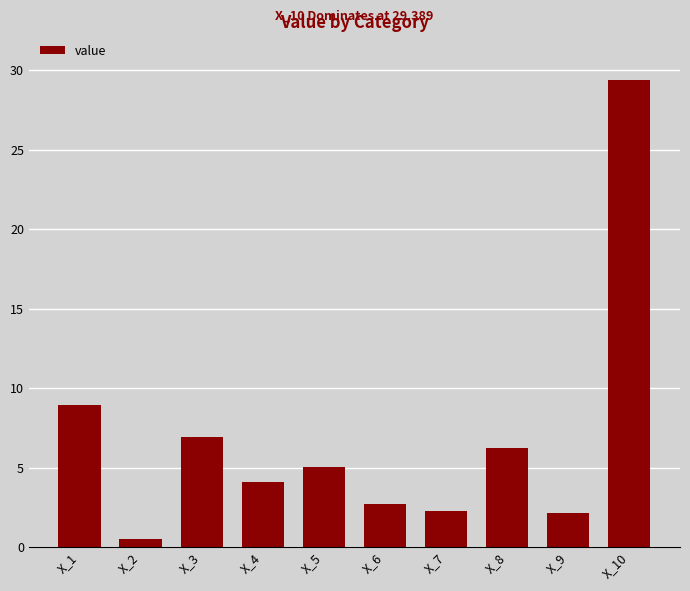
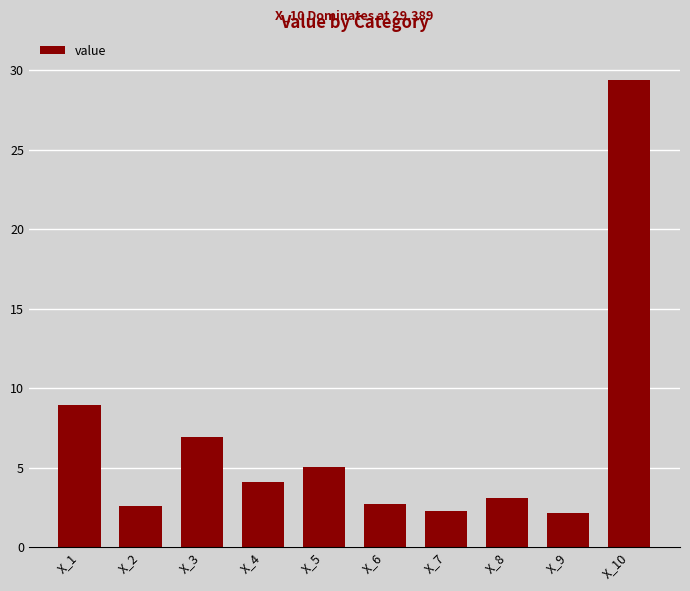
  {
    "X_1": 8.9,
-   "X_2": 0.5,
+   "X_2": 2.6,
    "X_3": 7.0,
    "X_4": 4.1,
    "X_5": 5.0,
    "X_6": 2.7,
    "X_7": 2.3,
-   "X_8": 6.3,
+   "X_8": 3.1,
    "X_9": 2.1,
    "X_10": 29.4
  }
